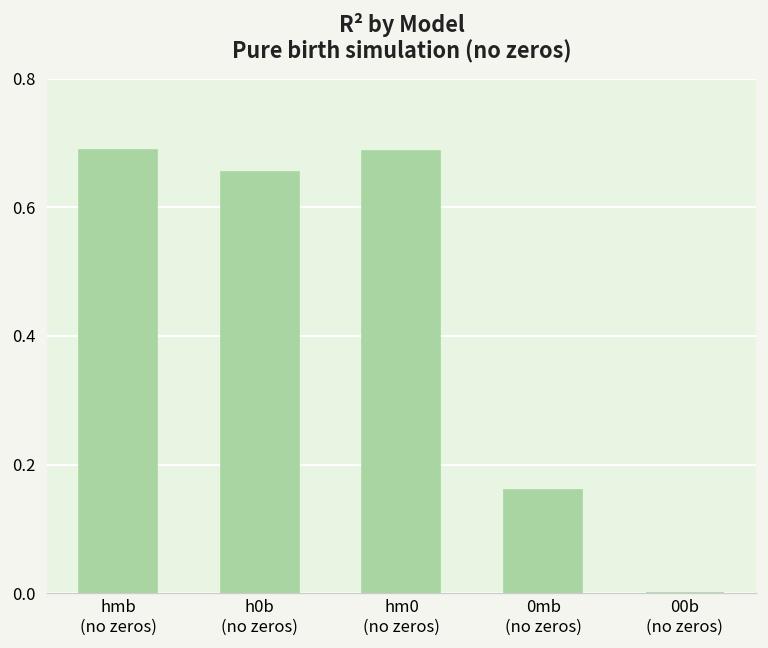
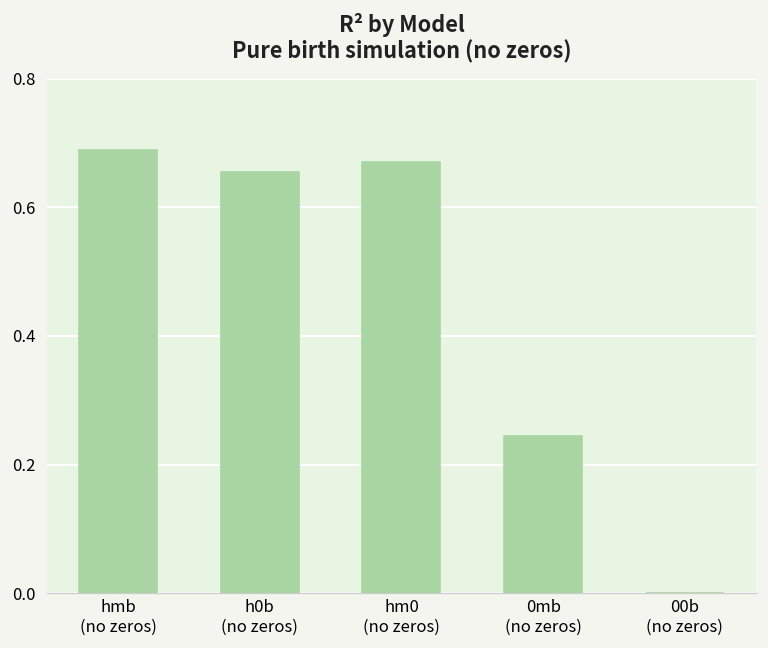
  {
    "hmb (no zeros)": 0.69,
    "h0b (no zeros)": 0.66,
-   "hm0 (no zeros)": 0.69,
-   "0mb (no zeros)": 0.16,
+   "hm0 (no zeros)": 0.67,
+   "0mb (no zeros)": 0.24,
    "00b (no zeros)": 0.00
  }
